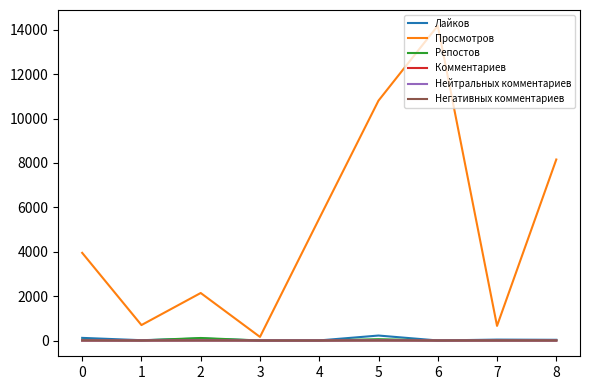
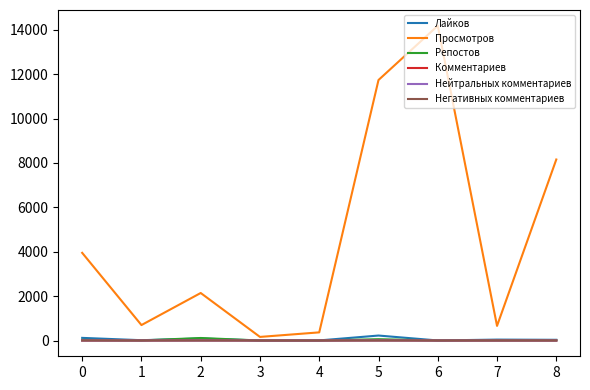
  {
    "Лайков": {
      "5": 200
    },
    "Просмотров": {
      "0": 4000,
      "1": 700,
      "2": 2100,
      "3": 200,
-     "4": 5500,
-     "5": 10800,
+     "4": 400,
+     "5": 11700,
      "7": 700,
      "8": 8200
    }
  }
